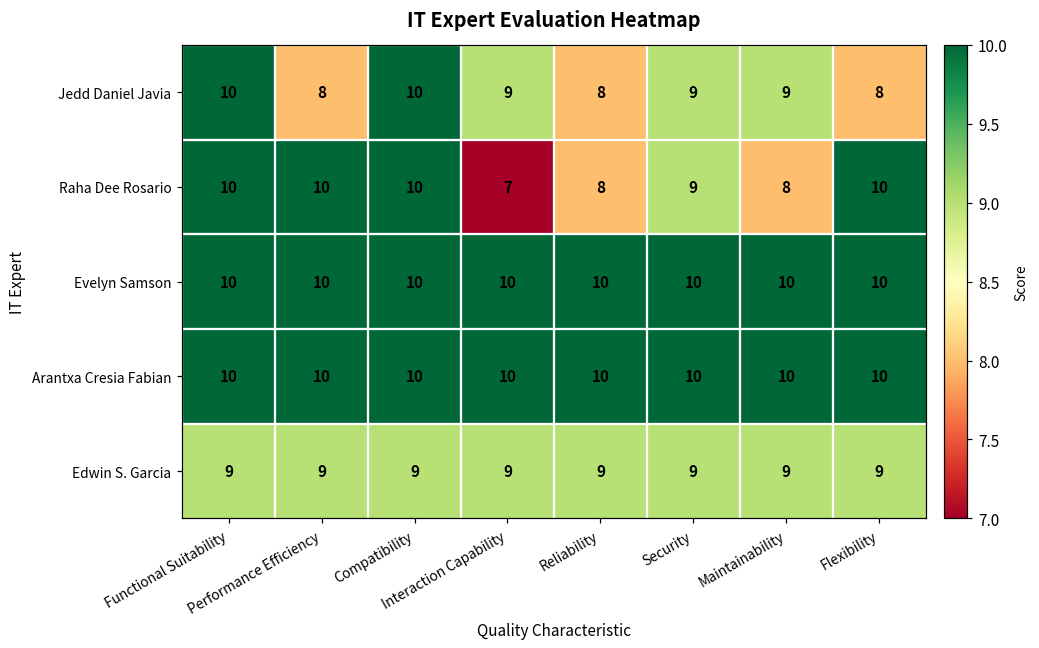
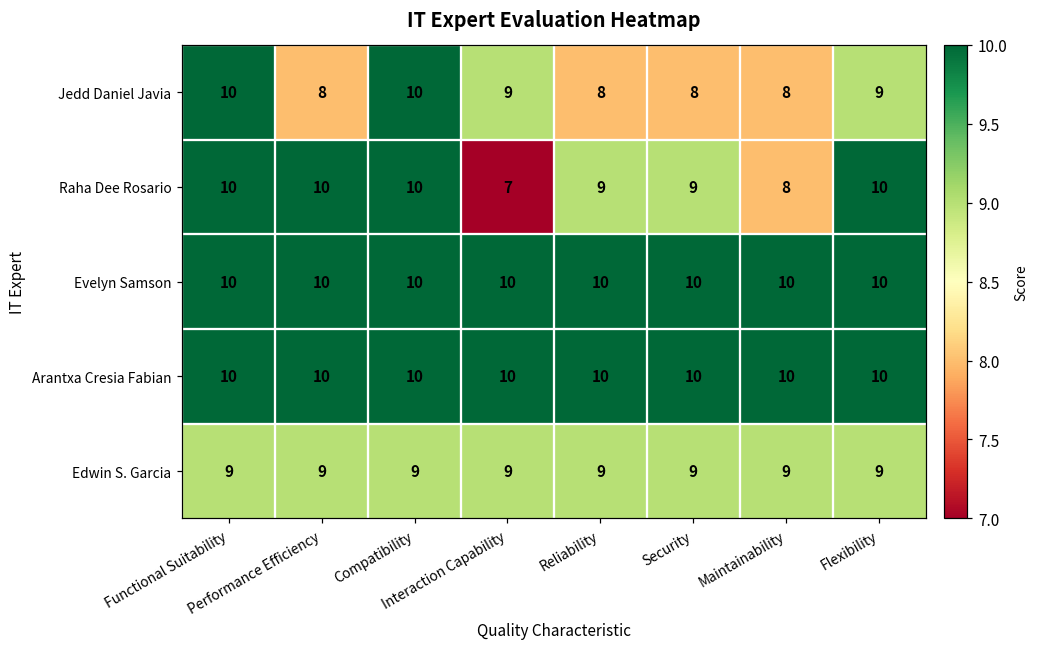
  {
    "Jedd Daniel Javia": {
      "Functional Suitability": 10,
      "Performance Efficiency": 8,
      "Compatibility": 10,
      "Interaction Capability": 9,
      "Reliability": 8,
-     "Security": 9,
-     "Maintainability": 9,
-     "Flexibility": 8
+     "Security": 8,
+     "Maintainability": 8,
+     "Flexibility": 9
    },
    "Raha Dee Rosario": {
      "Functional Suitability": 10,
      "Performance Efficiency": 10,
      "Compatibility": 10,
      "Interaction Capability": 7,
-     "Reliability": 8,
+     "Reliability": 9,
      "Security": 9,
      "Maintainability": 8,
      "Flexibility": 10
    },
    "Evelyn Samson": {
      "Functional Suitability": 10,
      "Performance Efficiency": 10,
      "Compatibility": 10,
      "Interaction Capability": 10,
      "Reliability": 10,
      "Security": 10,
      "Maintainability": 10,
      "Flexibility": 10
    },
    "Arantxa Cresia Fabian": {
      "Functional Suitability": 10,
      "Performance Efficiency": 10,
      "Compatibility": 10,
      "Interaction Capability": 10,
      "Reliability": 10,
      "Security": 10,
      "Maintainability": 10,
      "Flexibility": 10
    },
    "Edwin S. Garcia": {
      "Functional Suitability": 9,
      "Performance Efficiency": 9,
      "Compatibility": 9,
      "Interaction Capability": 9,
      "Reliability": 9,
      "Security": 9,
      "Maintainability": 9,
      "Flexibility": 9
    }
  }
